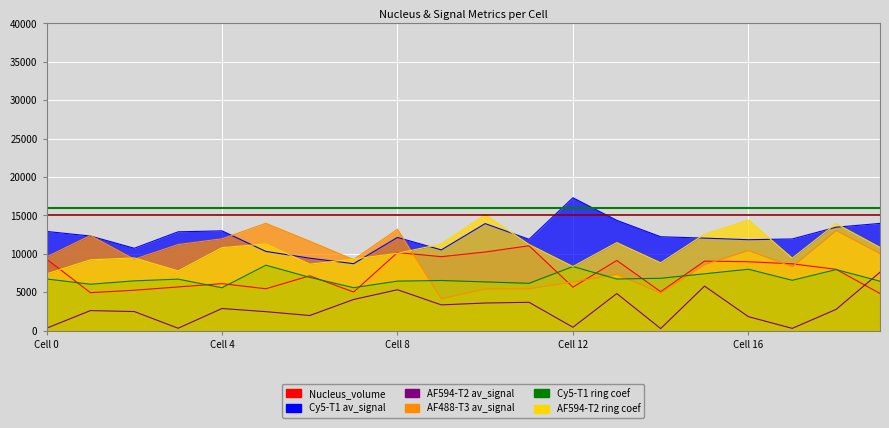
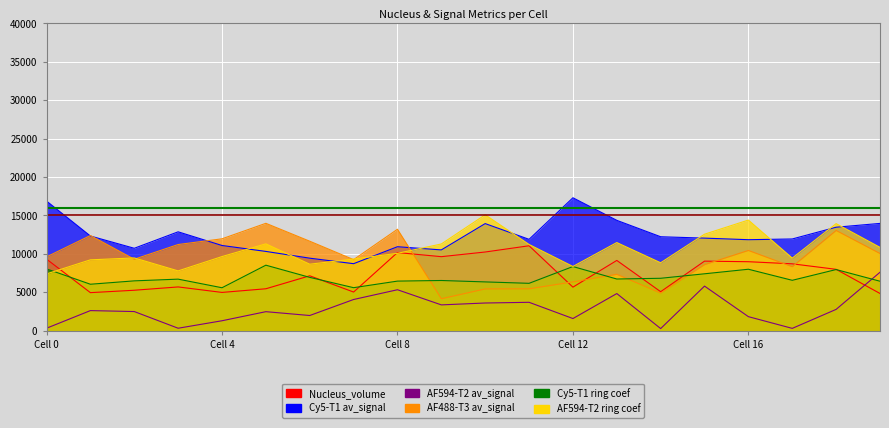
  {
    "Nucleus_volume": {
-     "Cell 4": 6000,
+     "Cell 4": 5000,
      "Cell 12": 6000,
      "Cell 16": 9000
    },
    "Cy5-T1 av_signal": {
-     "Cell 0": 13000,
-     "Cell 4": 13000,
-     "Cell 8": 12000,
+     "Cell 0": 17000,
+     "Cell 4": 11000,
+     "Cell 8": 11000,
      "Cell 12": 17000,
      "Cell 16": 12000
    },
    "AF594-T2 av_signal": {
      "Cell 0": 0,
-     "Cell 4": 3000,
+     "Cell 4": 1000,
      "Cell 8": 5000,
-     "Cell 12": 0,
+     "Cell 12": 2000,
      "Cell 16": 2000
    },
    "AF488-T3 av_signal": {
      "Cell 4": 12000,
      "Cell 8": 13000,
      "Cell 12": 6000,
      "Cell 16": 10000
    },
    "Cy5-T1 ring coef": {
-     "Cell 0": 7000,
+     "Cell 0": 8000,
      "Cell 4": 6000,
      "Cell 8": 6000,
      "Cell 16": 8000
    },
    "AF594-T2 ring coef": {
      "Cell 0": 7000,
-     "Cell 4": 11000,
+     "Cell 4": 10000,
      "Cell 16": 14000
    }
  }
